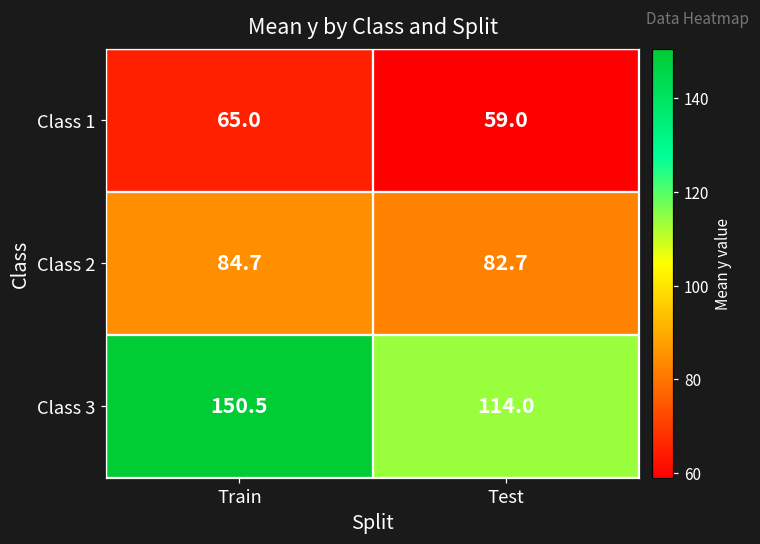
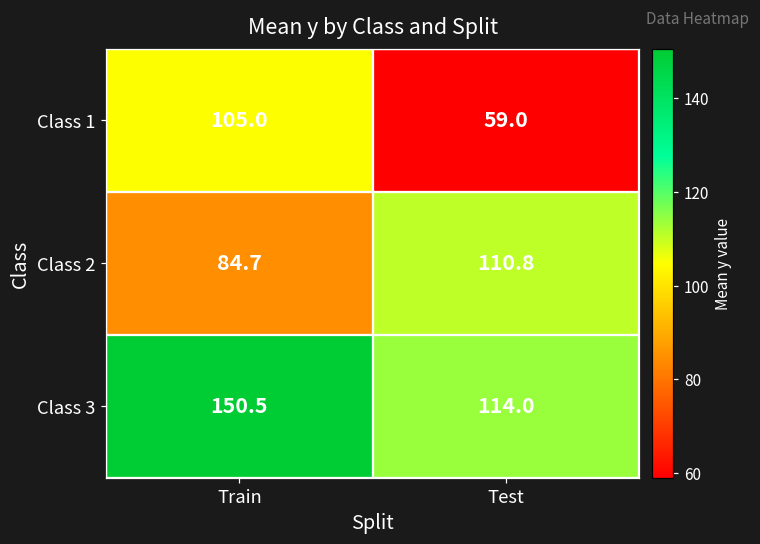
  {
    "Class 1": {
-     "Train": 65.0,
+     "Train": 105.0,
      "Test": 59.0
    },
    "Class 2": {
      "Train": 84.7,
-     "Test": 82.7
+     "Test": 110.8
    },
    "Class 3": {
      "Train": 150.5,
      "Test": 114.0
    }
  }
